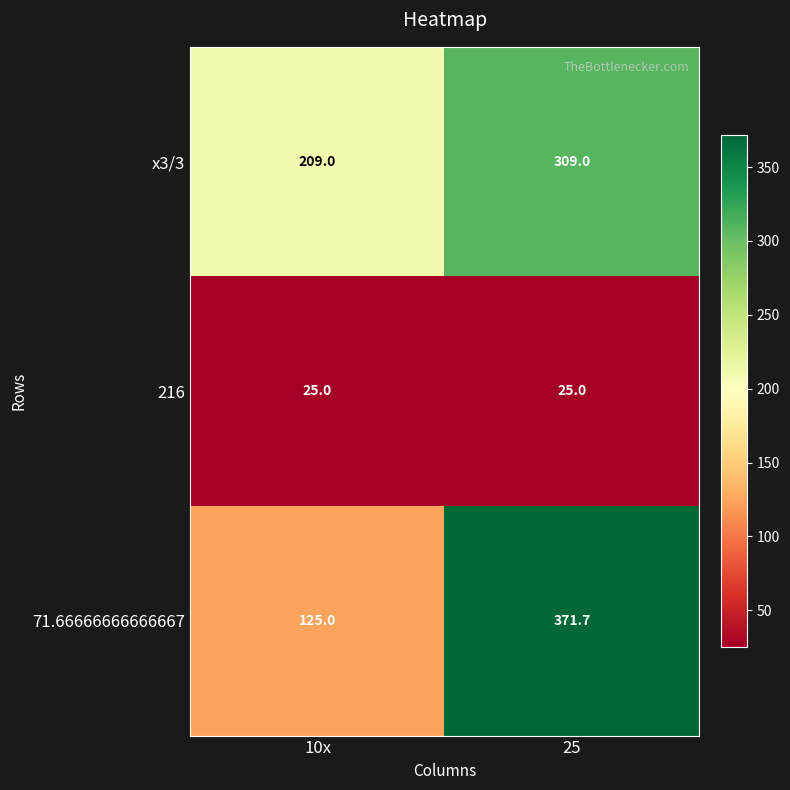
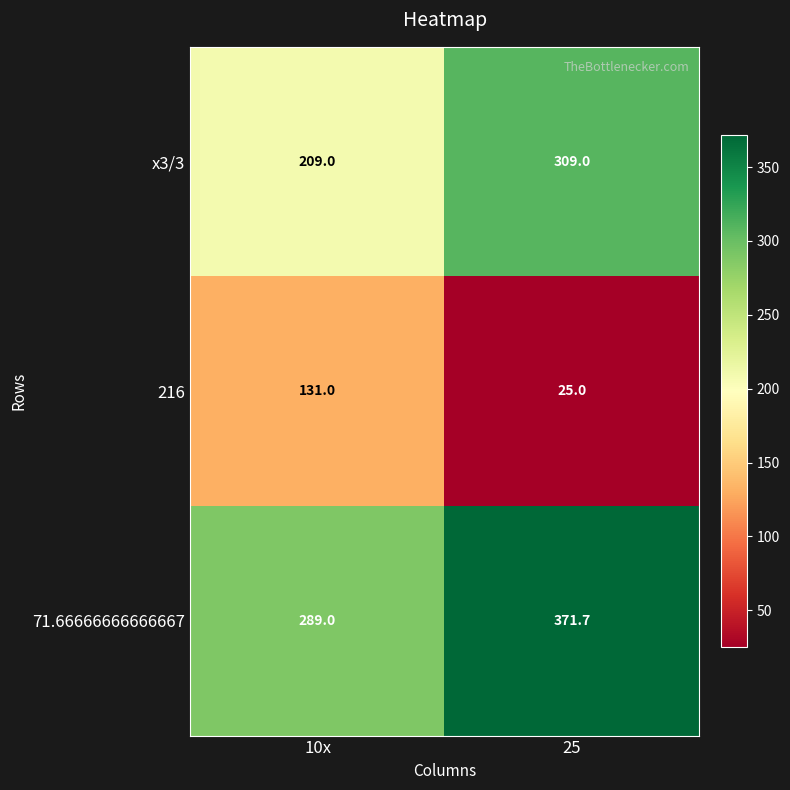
  {
    "x3/3": {
      "10x": 209.0
    },
    "216": {
-     "10x": 25.0,
+     "10x": 131.0,
      "25": 25.0
    },
    "71.66666666666667": {
-     "10x": 125.0,
+     "10x": 289.0,
      "25": 371.7
    }
  }
